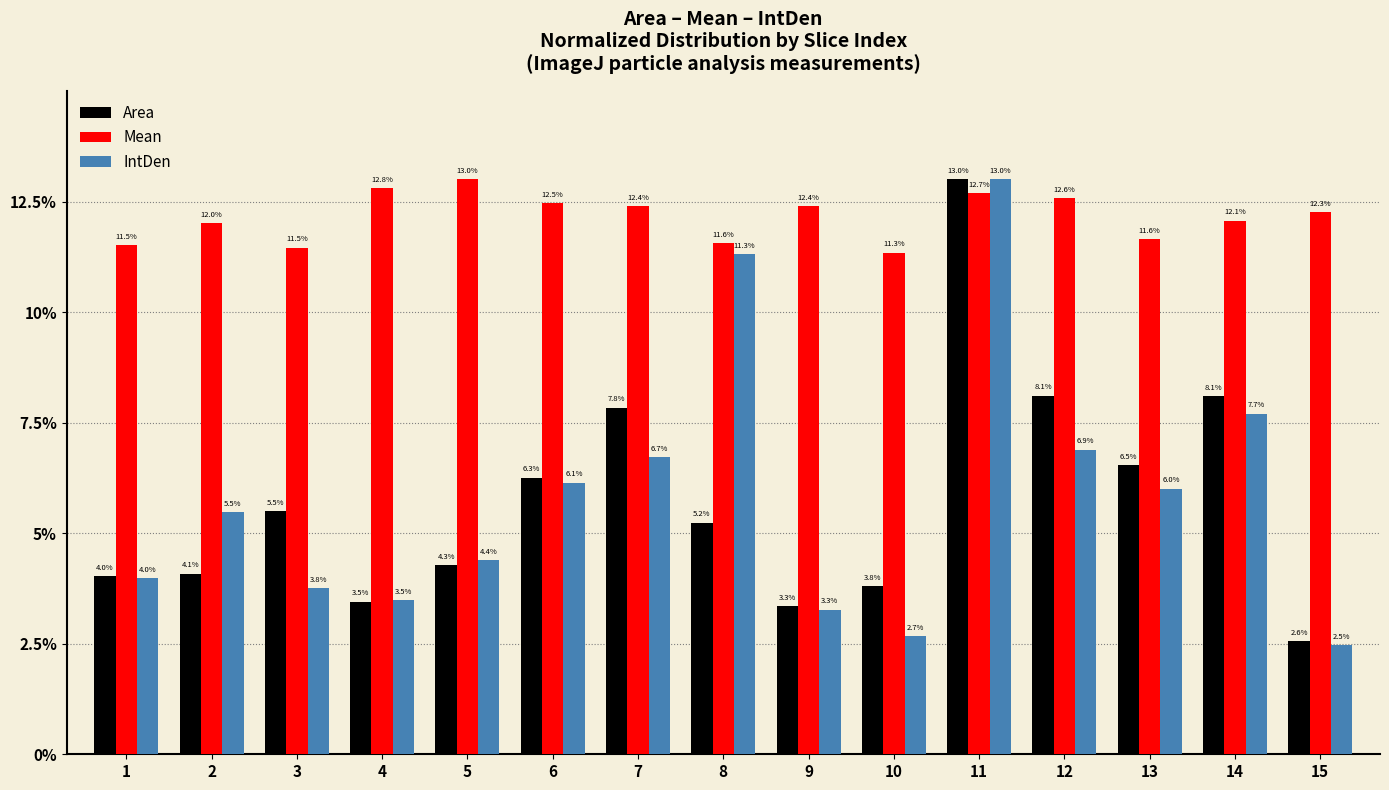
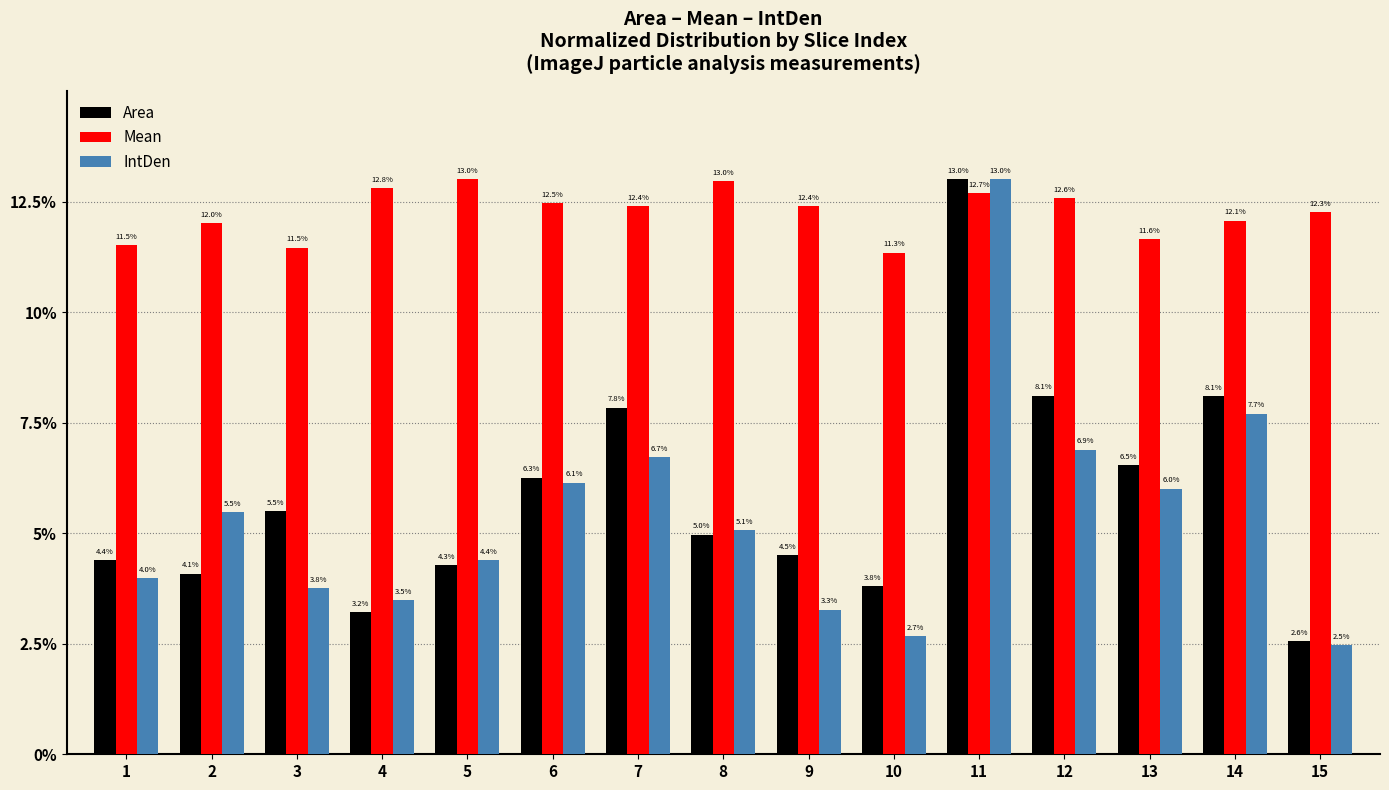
  {
    "Area": {
-     "1": "4.0%",
+     "1": "4.4%",
      "2": "4.1%",
      "3": "5.5%",
-     "4": "3.5%",
+     "4": "3.2%",
      "5": "4.3%",
      "6": "6.3%",
      "7": "7.8%",
-     "8": "5.2%",
-     "9": "3.3%",
+     "8": "5.0%",
+     "9": "4.5%",
      "10": "3.8%",
      "11": "13.0%",
      "12": "8.1%",
      "13": "6.5%",
      "14": "8.1%",
      "15": "2.6%"
    },
    "Mean": {
      "1": "11.5%",
      "2": "12.0%",
      "3": "11.5%",
      "4": "12.8%",
      "5": "13.0%",
      "6": "12.5%",
      "7": "12.4%",
-     "8": "11.6%",
+     "8": "13.0%",
      "9": "12.4%",
      "10": "11.3%",
      "11": "12.7%",
      "12": "12.6%",
      "13": "11.6%",
      "14": "12.1%",
      "15": "12.3%"
    },
    "IntDen": {
      "1": "4.0%",
      "2": "5.5%",
      "3": "3.8%",
      "4": "3.5%",
      "5": "4.4%",
      "6": "6.1%",
      "7": "6.7%",
-     "8": "11.3%",
+     "8": "5.1%",
      "9": "3.3%",
      "10": "2.7%",
      "11": "13.0%",
      "12": "6.9%",
      "13": "6.0%",
      "14": "7.7%",
      "15": "2.5%"
    }
  }
